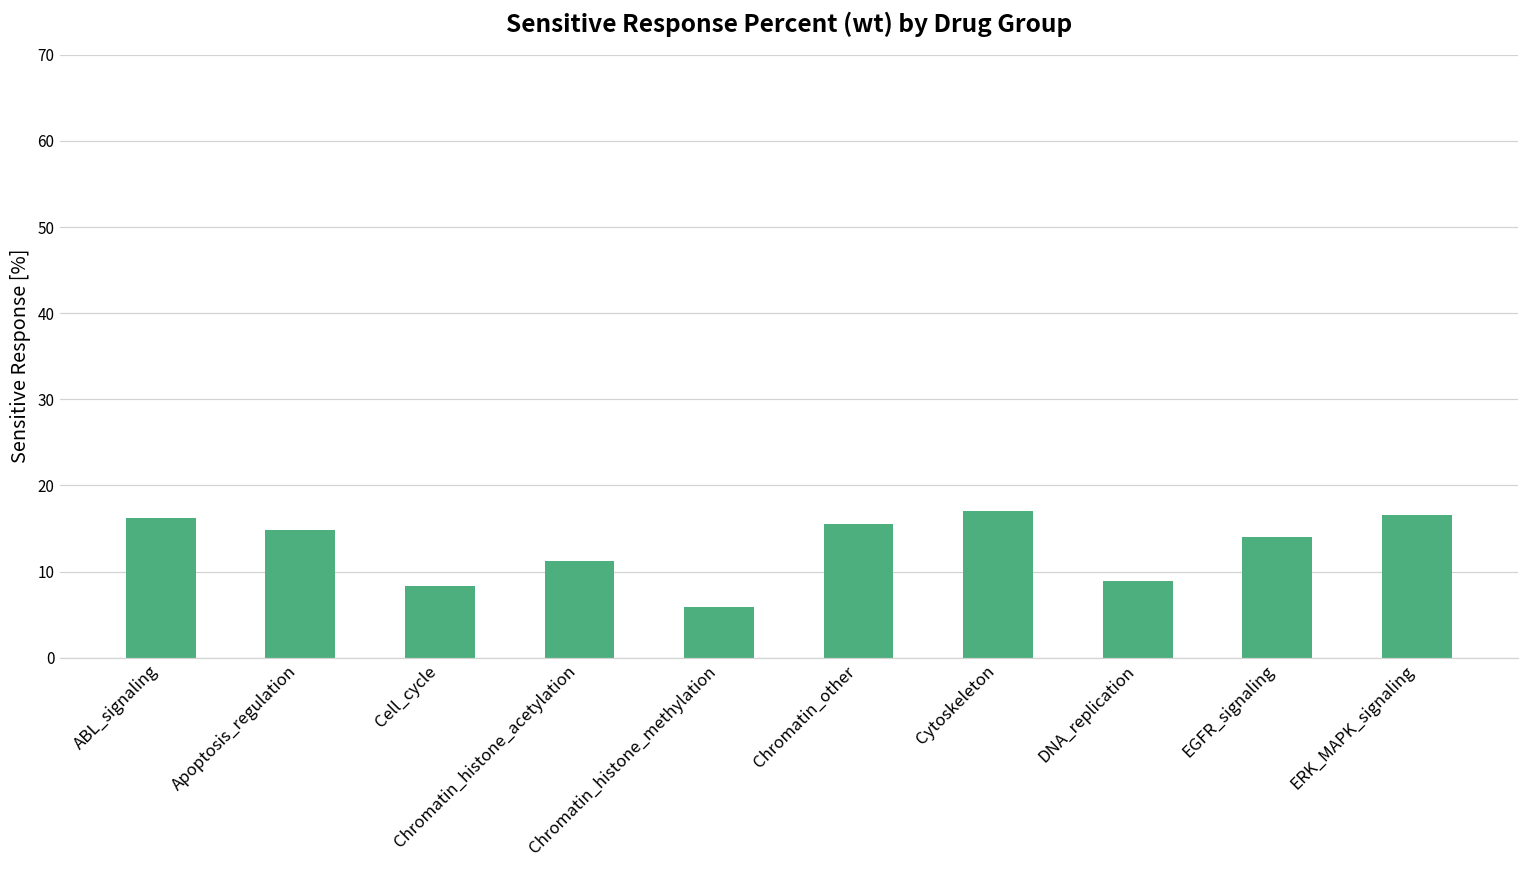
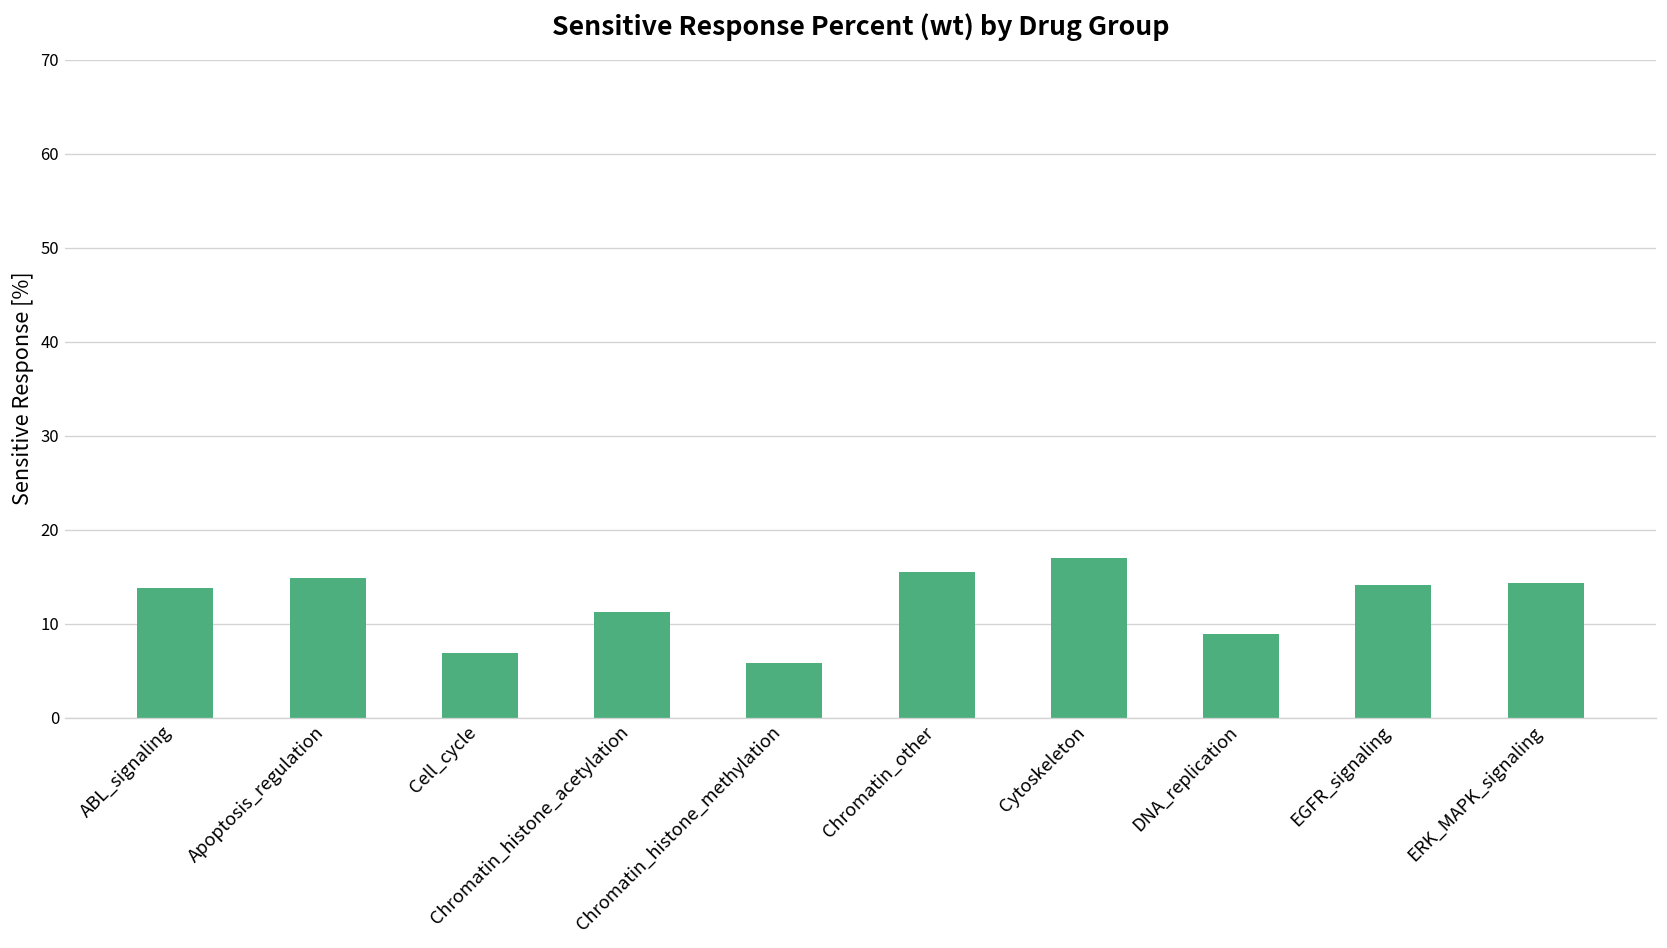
  {
-   "ABL_signaling": 16,
+   "ABL_signaling": 14,
    "Apoptosis_regulation": 15,
-   "Cell_cycle": 8,
+   "Cell_cycle": 7,
    "Chromatin_histone_acetylation": 11,
    "Chromatin_histone_methylation": 6,
    "Chromatin_other": 15,
    "Cytoskeleton": 17,
    "DNA_replication": 9,
    "EGFR_signaling": 14,
-   "ERK_MAPK_signaling": 17
+   "ERK_MAPK_signaling": 14
  }
